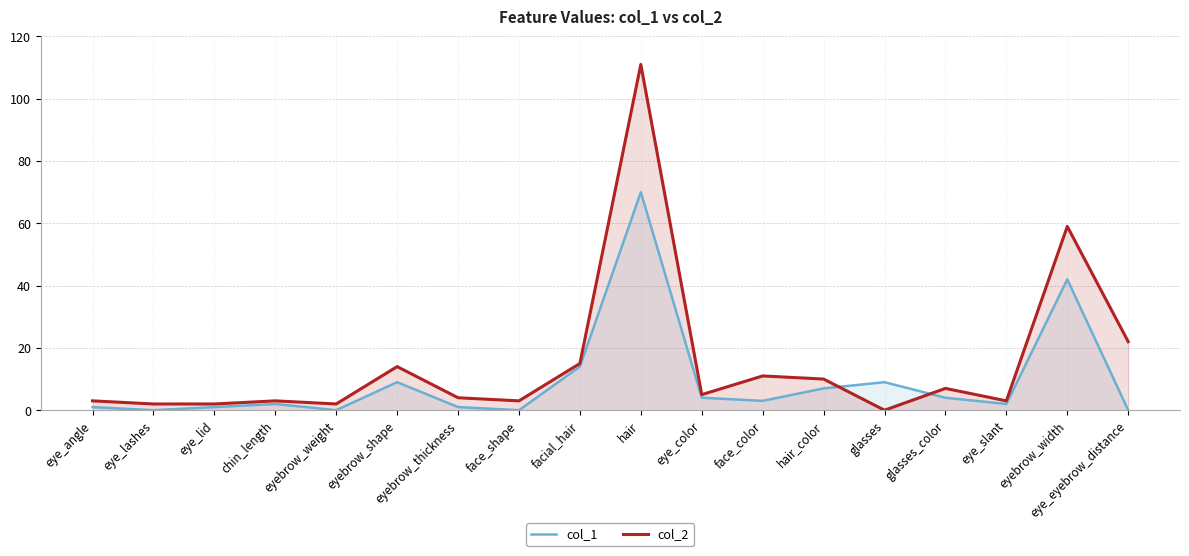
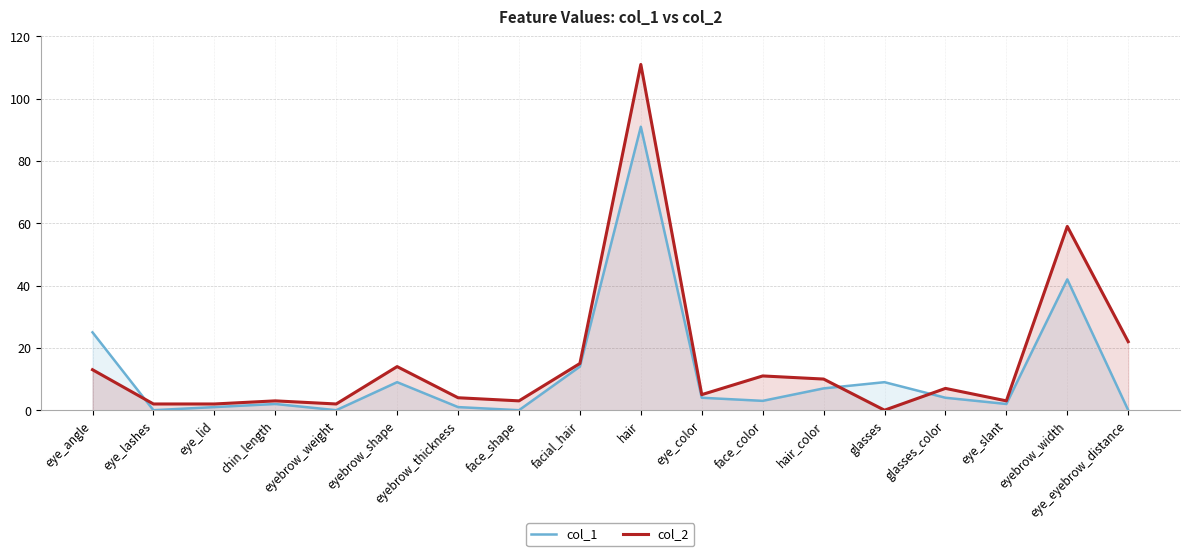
  {
    "col_1": {
-     "eye_angle": 1,
+     "eye_angle": 25,
      "eye_lashes": 0,
      "eye_lid": 1,
      "chin_length": 2,
      "eyebrow_weight": 0,
      "eyebrow_shape": 9,
      "eyebrow_thickness": 1,
      "face_shape": 0,
      "facial_hair": 14,
-     "hair": 70,
+     "hair": 91,
      "eye_color": 4,
      "face_color": 3,
      "hair_color": 7,
      "glasses": 9,
      "glasses_color": 4,
      "eye_slant": 2,
      "eyebrow_width": 42,
      "eye_eyebrow_distance": 0
    },
    "col_2": {
-     "eye_angle": 3,
+     "eye_angle": 13,
      "eye_lashes": 2,
      "eye_lid": 2,
      "chin_length": 3,
      "eyebrow_weight": 2,
      "eyebrow_shape": 14,
      "eyebrow_thickness": 4,
      "face_shape": 3,
      "facial_hair": 15,
      "hair": 111,
      "eye_color": 5,
      "face_color": 11,
      "hair_color": 10,
      "glasses": 0,
      "glasses_color": 7,
      "eye_slant": 3,
      "eyebrow_width": 59,
      "eye_eyebrow_distance": 22
    }
  }
